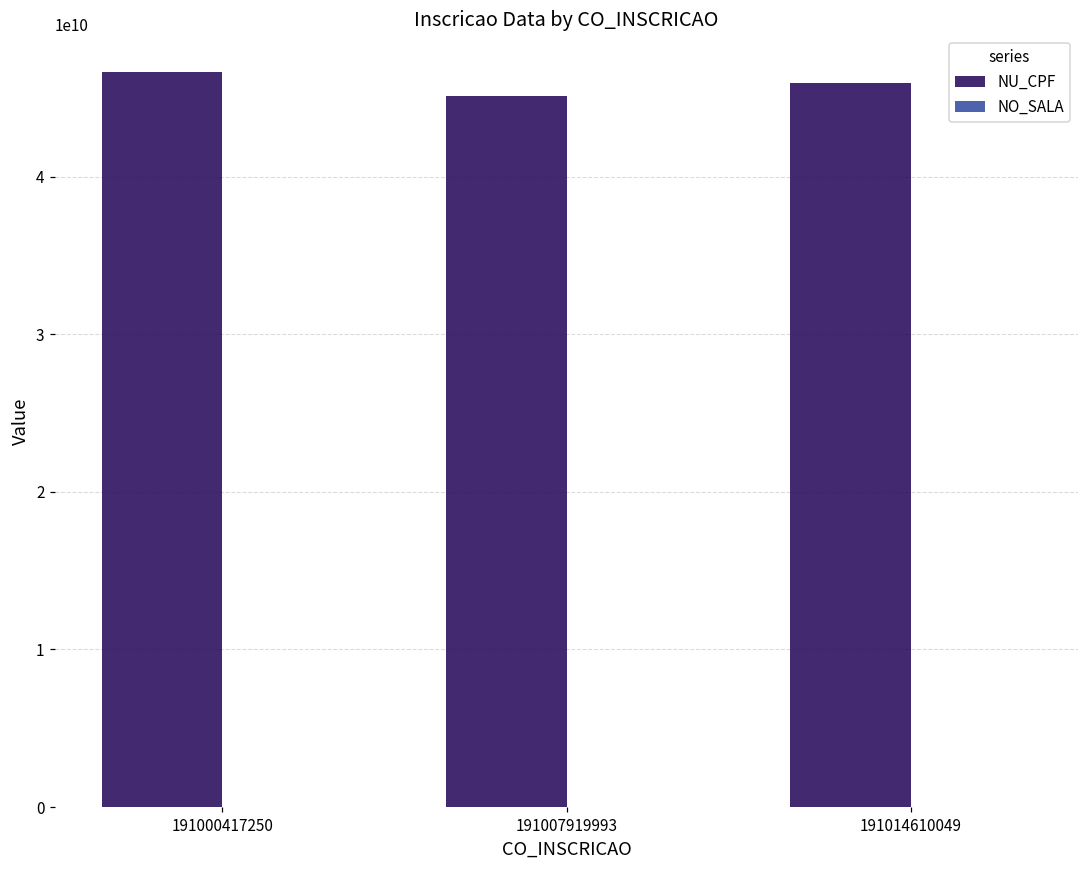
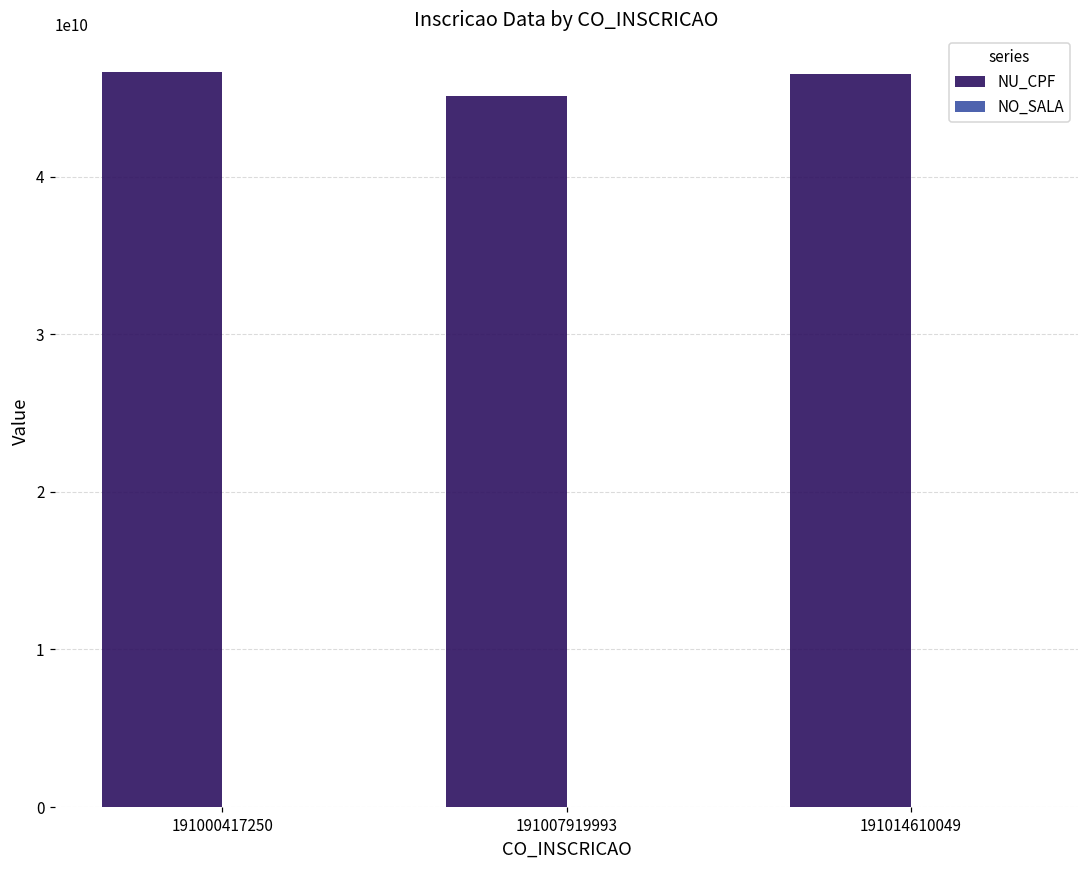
  {
    "NU_CPF": {
      "191000417250": 46600000000,
      "191007919993": 45100000000,
-     "191014610049": 45900000000
+     "191014610049": 46500000000
    }
  }
